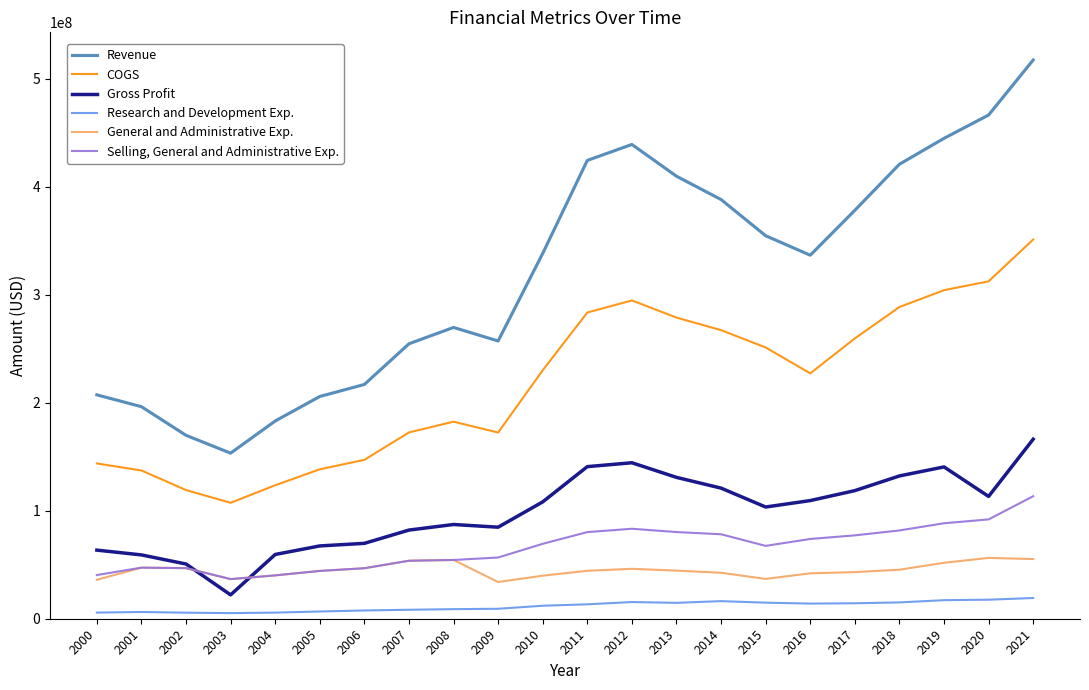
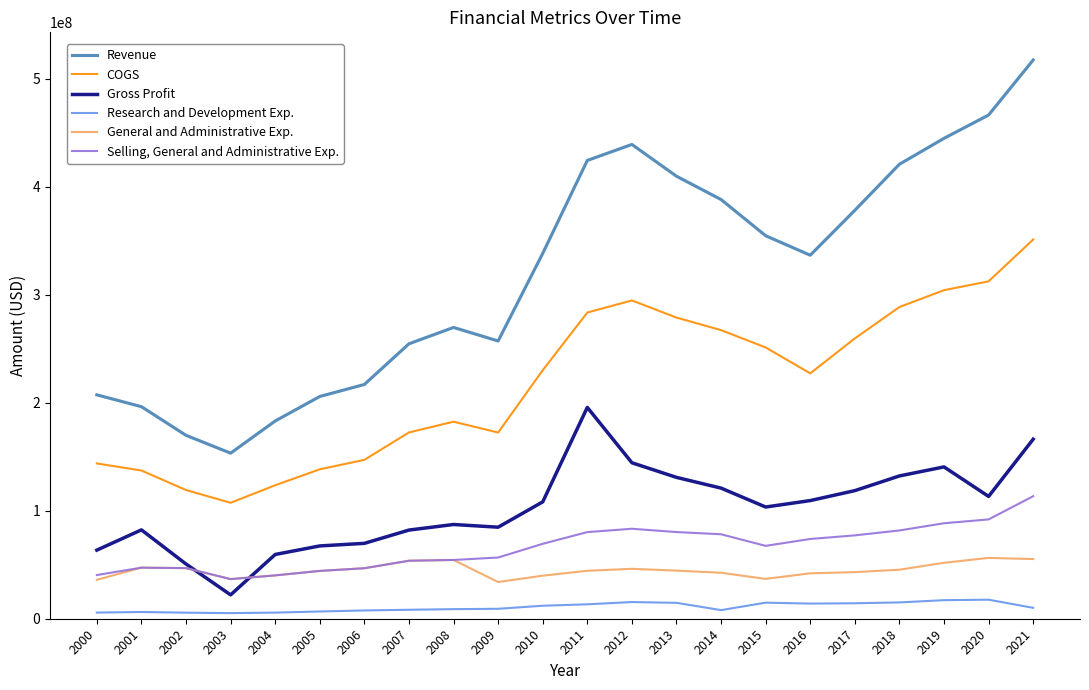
  {
    "Revenue": {
      "2000": 207000000,
      "2001": 196000000,
      "2002": 170000000,
      "2003": 153000000,
      "2004": 183000000,
      "2005": 206000000,
      "2006": 217000000,
      "2007": 255000000,
      "2008": 270000000,
      "2009": 257000000,
      "2010": 338000000,
      "2011": 424000000,
      "2012": 439000000,
      "2013": 410000000,
      "2014": 388000000,
      "2015": 355000000,
      "2016": 337000000,
      "2017": 378000000,
      "2018": 421000000,
      "2019": 445000000,
      "2020": 466000000,
      "2021": 517000000
    },
    "COGS": {
      "2000": 144000000,
      "2001": 137000000,
      "2002": 119000000,
      "2003": 107000000,
      "2004": 124000000,
      "2005": 138000000,
      "2006": 147000000,
      "2007": 173000000,
      "2008": 182000000,
      "2009": 172000000,
      "2010": 230000000,
      "2011": 284000000,
      "2012": 295000000,
      "2013": 279000000,
      "2014": 267000000,
      "2015": 251000000,
      "2016": 227000000,
      "2017": 260000000,
      "2018": 289000000,
      "2019": 304000000,
      "2020": 312000000,
      "2021": 351000000
    },
    "Gross Profit": {
      "2000": 64000000,
-     "2001": 59000000,
+     "2001": 82000000,
      "2002": 51000000,
      "2003": 22000000,
      "2004": 60000000,
      "2005": 67000000,
      "2006": 70000000,
      "2007": 82000000,
      "2008": 87000000,
      "2009": 85000000,
      "2010": 108000000,
-     "2011": 141000000,
+     "2011": 196000000,
      "2012": 144000000,
      "2013": 131000000,
      "2014": 121000000,
      "2015": 103000000,
      "2016": 109000000,
      "2017": 119000000,
      "2018": 132000000,
      "2019": 141000000,
      "2020": 113000000,
      "2021": 166000000
    },
    "Research and Development Exp.": {
      "2000": 6000000,
      "2001": 6000000,
      "2002": 6000000,
      "2003": 5000000,
      "2004": 6000000,
      "2005": 7000000,
      "2006": 8000000,
      "2007": 8000000,
      "2008": 9000000,
      "2009": 9000000,
      "2010": 12000000,
      "2011": 13000000,
      "2012": 15000000,
      "2013": 15000000,
-     "2014": 16000000,
+     "2014": 8000000,
      "2015": 15000000,
      "2016": 14000000,
      "2017": 14000000,
      "2018": 15000000,
      "2019": 17000000,
      "2020": 18000000,
-     "2021": 19000000
+     "2021": 10000000
    },
    "General and Administrative Exp.": {
      "2000": 36000000,
      "2009": 34000000,
      "2010": 40000000,
      "2011": 44000000,
      "2012": 46000000,
      "2013": 45000000,
      "2014": 43000000,
      "2015": 37000000,
      "2016": 42000000,
      "2017": 43000000,
      "2018": 45000000,
      "2019": 52000000,
      "2020": 56000000,
      "2021": 55000000
    },
    "Selling, General and Administrative Exp.": {
      "2000": 40000000,
      "2009": 57000000,
      "2010": 69000000,
      "2011": 80000000,
      "2012": 83000000,
      "2013": 80000000,
      "2014": 78000000,
      "2015": 67000000,
      "2016": 74000000,
      "2017": 77000000,
      "2018": 82000000,
      "2019": 88000000,
      "2020": 92000000,
      "2021": 113000000
    }
  }
